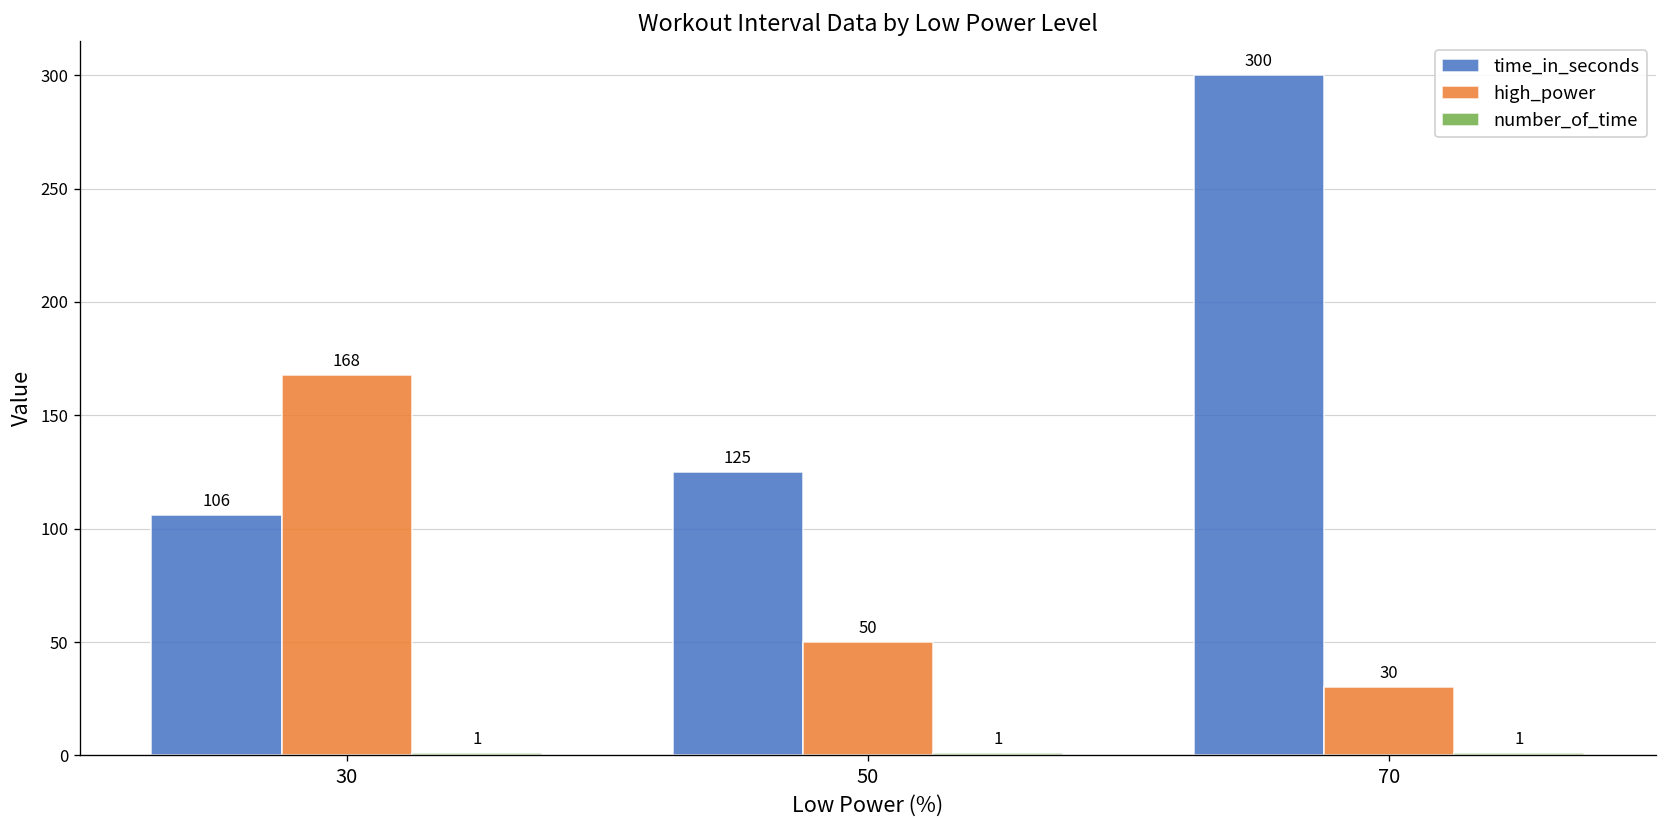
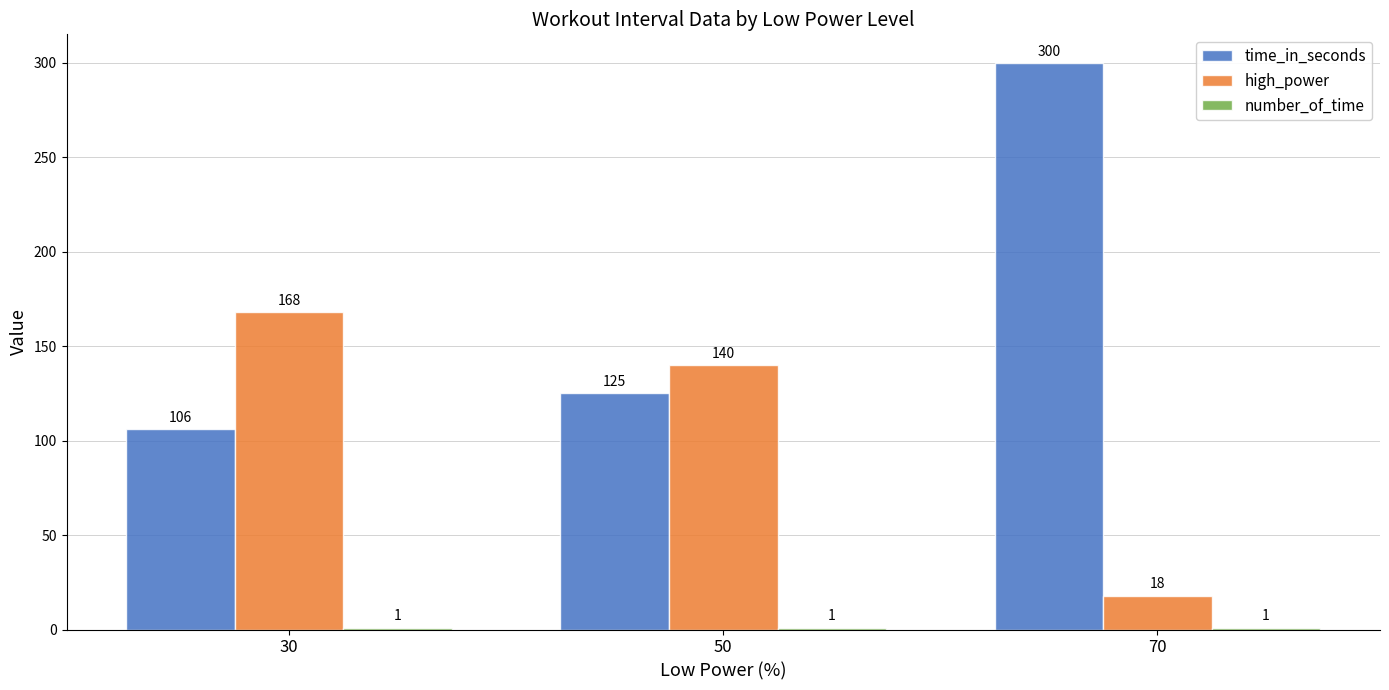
  {
    "time_in_seconds": {
      "30": 106,
      "50": 125,
      "70": 300
    },
    "high_power": {
      "30": 168,
-     "50": 50,
-     "70": 30
+     "50": 140,
+     "70": 18
    },
    "number_of_time": {
      "30": 1,
      "50": 1,
      "70": 1
    }
  }
